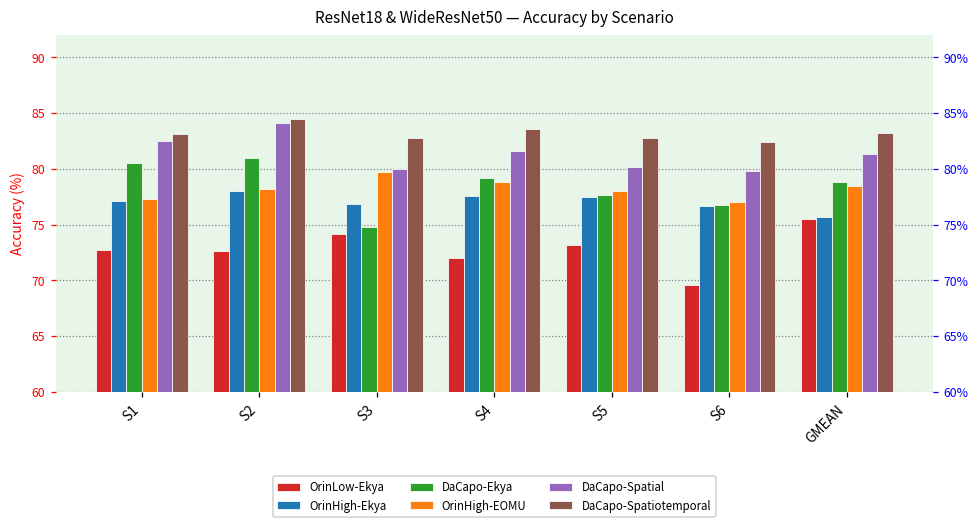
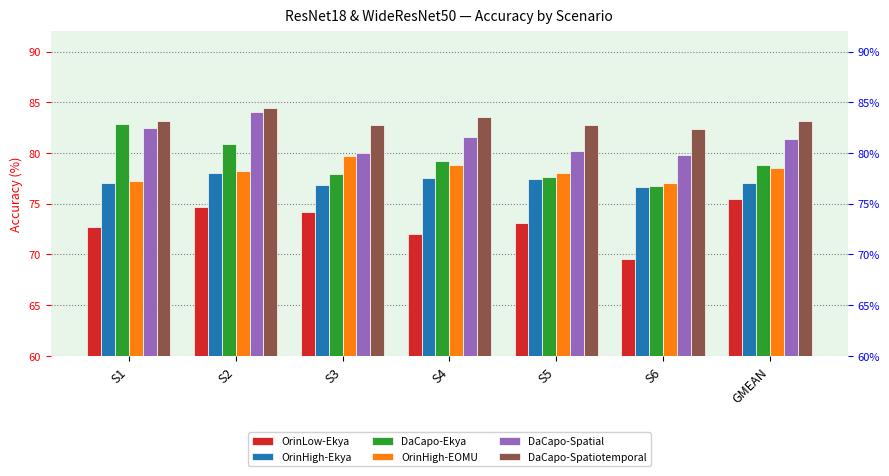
  {
    "OrinLow-Ekya": {
      "S1": 72.7,
-     "S2": 72.6,
+     "S2": 74.6,
      "S3": 74.2,
      "S4": 72.0,
      "S5": 73.2,
      "S6": 69.6,
      "GMEAN": 75.5
    },
    "OrinHigh-Ekya": {
      "S1": 77.1,
      "S2": 78.0,
      "S3": 76.8,
      "S4": 77.5,
      "S5": 77.5,
      "S6": 76.6,
-     "GMEAN": 75.6
+     "GMEAN": 77.1
    },
    "DaCapo-Ekya": {
-     "S1": 80.5,
+     "S1": 82.8,
      "S2": 80.9,
-     "S3": 74.7,
+     "S3": 77.9,
      "S4": 79.2,
      "S5": 77.7,
      "S6": 76.7,
      "GMEAN": 78.8
    },
    "OrinHigh-EOMU": {
      "S1": 77.3,
      "S2": 78.2,
      "S3": 79.8,
      "S4": 78.8,
      "S5": 78.0,
      "S6": 77.0,
      "GMEAN": 78.5
    },
    "DaCapo-Spatial": {
      "S1": 82.5,
      "S2": 84.1,
      "S3": 80.0,
      "S4": 81.6,
      "S5": 80.2,
      "S6": 79.8,
      "GMEAN": 81.4
    },
    "DaCapo-Spatiotemporal": {
      "S1": 83.1,
      "S2": 84.5,
      "S3": 82.7,
      "S4": 83.6,
      "S5": 82.8,
      "S6": 82.4,
      "GMEAN": 83.2
    }
  }
